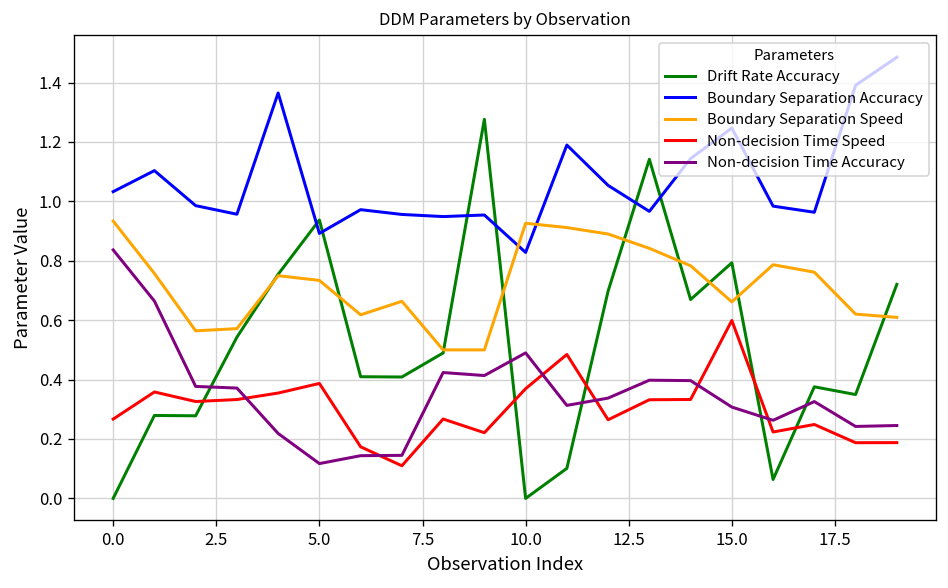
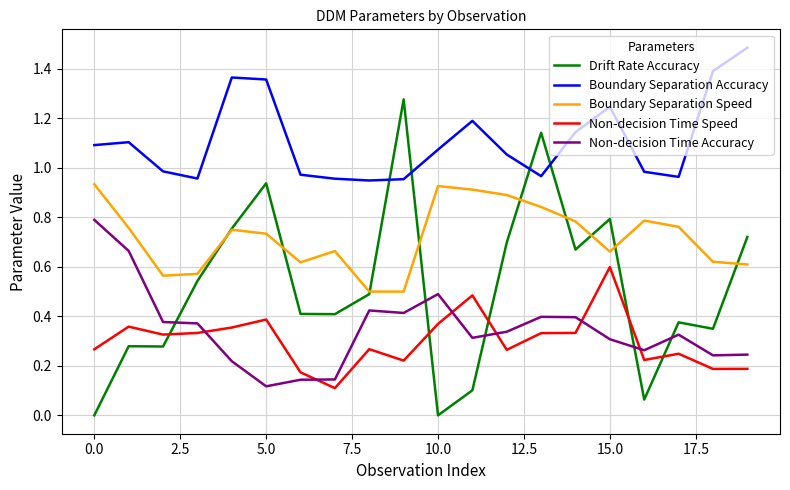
  {
    "Drift Rate Accuracy": {
      "0.0": 0.00,
      "5.0": 0.94,
      "10.0": 0.00,
      "15.0": 0.79
    },
    "Boundary Separation Accuracy": {
-     "0.0": 1.03,
-     "5.0": 0.89,
-     "10.0": 0.83
+     "0.0": 1.09,
+     "5.0": 1.36,
+     "10.0": 1.07
    },
    "Boundary Separation Speed": {
      "0.0": 0.93,
      "5.0": 0.73,
      "10.0": 0.93,
      "15.0": 0.66
    },
    "Non-decision Time Speed": {
      "0.0": 0.27,
      "5.0": 0.39,
      "10.0": 0.37,
      "15.0": 0.60
    },
    "Non-decision Time Accuracy": {
-     "0.0": 0.84,
+     "0.0": 0.79,
      "5.0": 0.12,
      "10.0": 0.49,
      "15.0": 0.31
    }
  }
